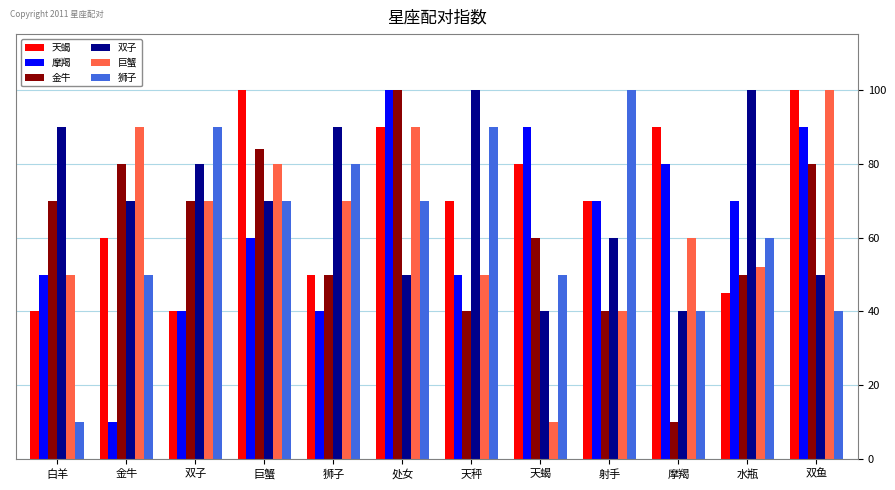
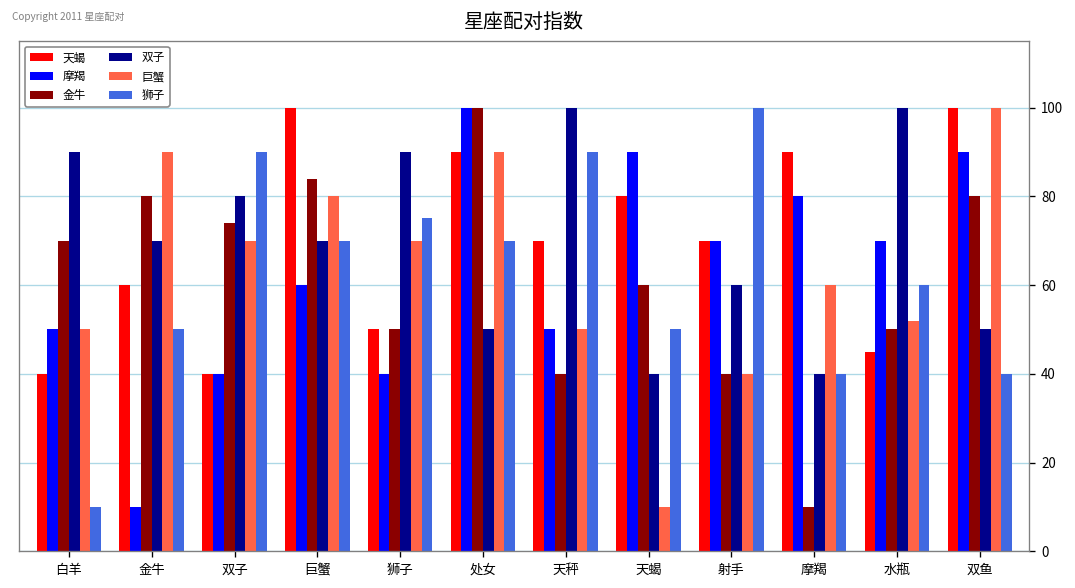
  {
    "天蝎": {
      "白羊": 40,
      "金牛": 60,
      "双子": 40,
      "巨蟹": 100,
      "狮子": 50,
      "处女": 90,
      "天秤": 70,
      "天蝎": 80,
      "射手": 70,
      "摩羯": 90,
      "水瓶": 45,
      "双鱼": 100
    },
    "摩羯": {
      "白羊": 50,
      "金牛": 10,
      "双子": 40,
      "巨蟹": 60,
      "狮子": 40,
      "处女": 100,
      "天秤": 50,
      "天蝎": 90,
      "射手": 70,
      "摩羯": 80,
      "水瓶": 70,
      "双鱼": 90
    },
    "金牛": {
      "白羊": 70,
      "金牛": 80,
-     "双子": 70,
+     "双子": 74,
      "巨蟹": 84,
      "狮子": 50,
      "处女": 100,
      "天秤": 40,
      "天蝎": 60,
      "射手": 40,
      "摩羯": 10,
      "水瓶": 50,
      "双鱼": 80
    },
    "双子": {
      "白羊": 90,
      "金牛": 70,
      "双子": 80,
      "巨蟹": 70,
      "狮子": 90,
      "处女": 50,
      "天秤": 100,
      "天蝎": 40,
      "射手": 60,
      "摩羯": 40,
      "水瓶": 100,
      "双鱼": 50
    },
    "巨蟹": {
      "白羊": 50,
      "金牛": 90,
      "双子": 70,
      "巨蟹": 80,
      "狮子": 70,
      "处女": 90,
      "天秤": 50,
      "天蝎": 10,
      "射手": 40,
      "摩羯": 60,
      "水瓶": 52,
      "双鱼": 100
    },
    "狮子": {
      "白羊": 10,
      "金牛": 50,
      "双子": 90,
      "巨蟹": 70,
-     "狮子": 80,
+     "狮子": 75,
      "处女": 70,
      "天秤": 90,
      "天蝎": 50,
      "射手": 100,
      "摩羯": 40,
      "水瓶": 60,
      "双鱼": 40
    }
  }
